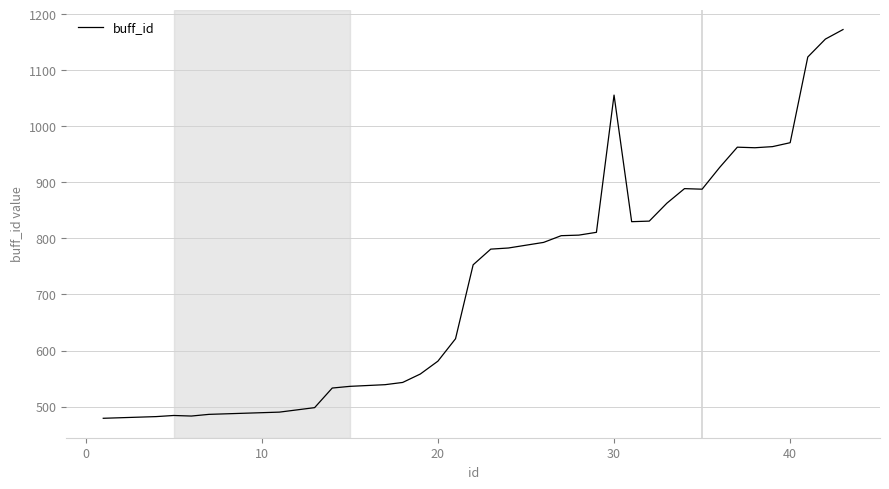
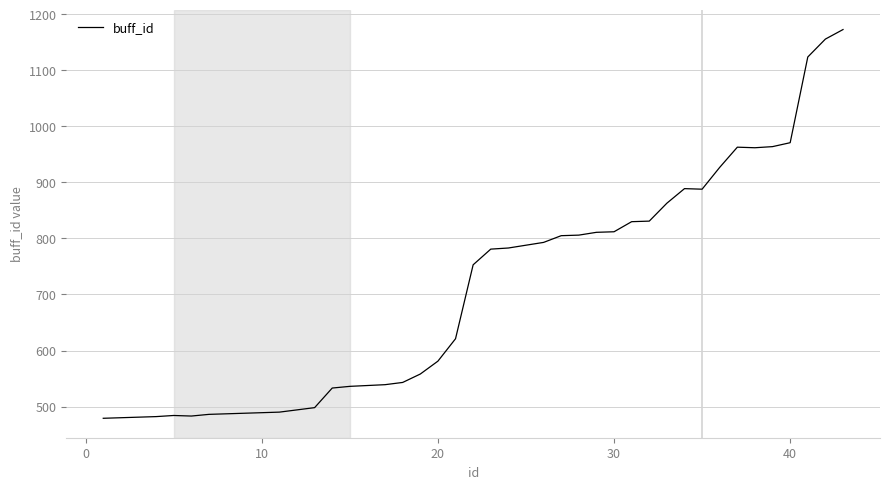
  {
    "20": 580,
-   "30": 1060,
+   "30": 810,
    "40": 970
  }
